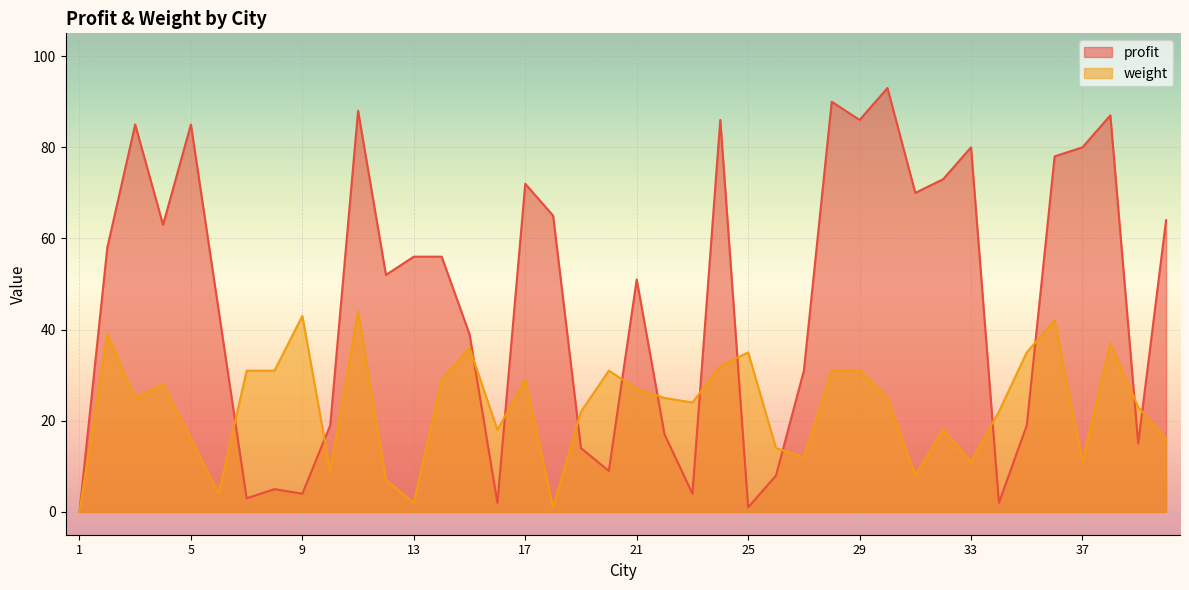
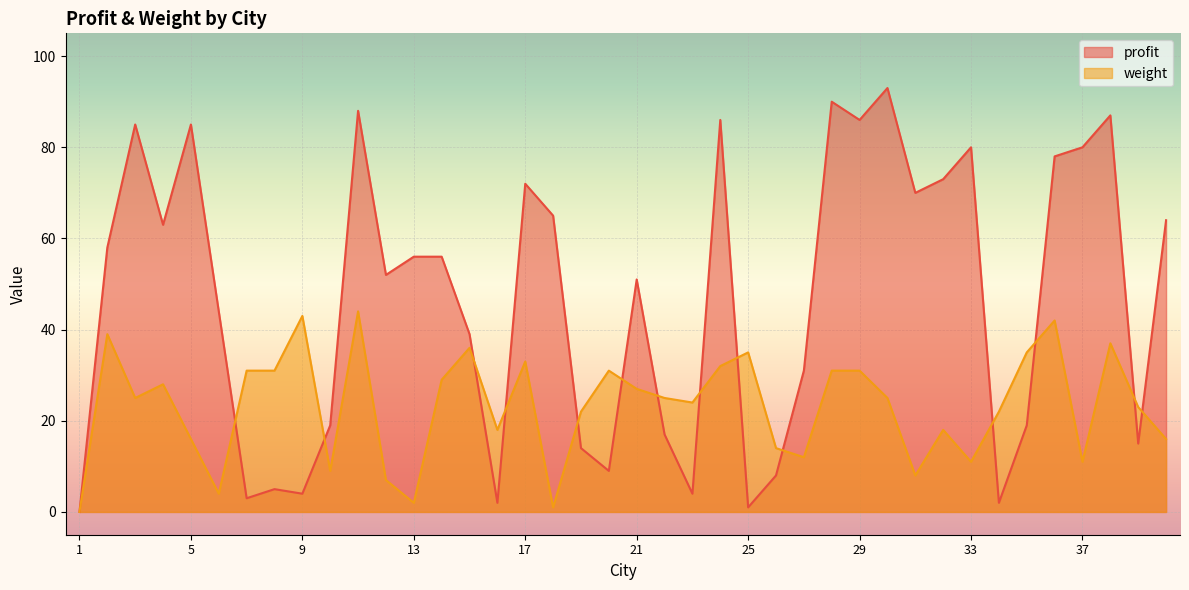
  {
    "profit": {
      "5": 85,
      "9": 4,
      "13": 56,
      "17": 72,
      "21": 51,
      "25": 1,
      "29": 86,
      "33": 80,
      "37": 80
    },
    "weight": {
      "5": 16,
      "9": 43,
      "13": 2,
-     "17": 29,
+     "17": 33,
      "21": 27,
      "25": 35,
      "29": 31,
      "33": 11,
      "37": 11
    }
  }
